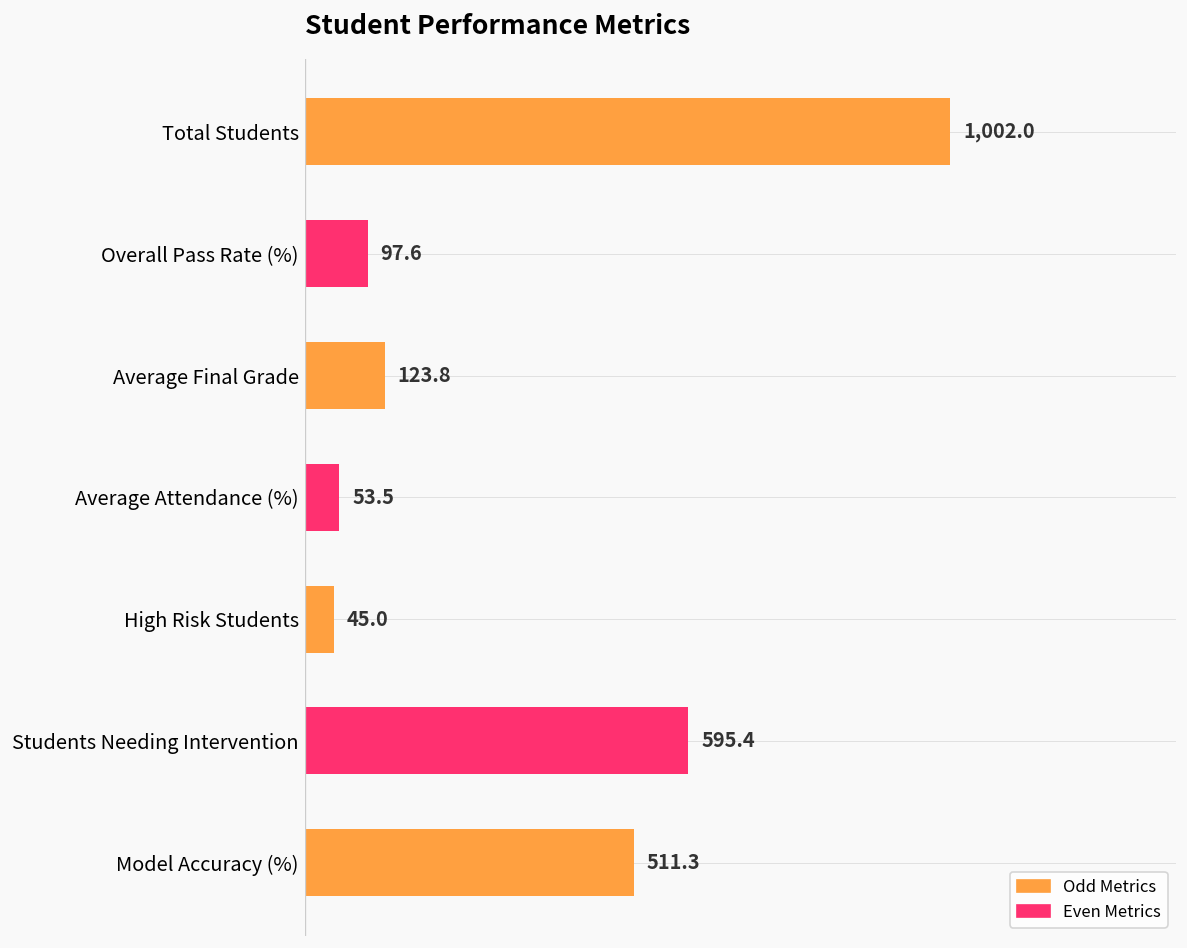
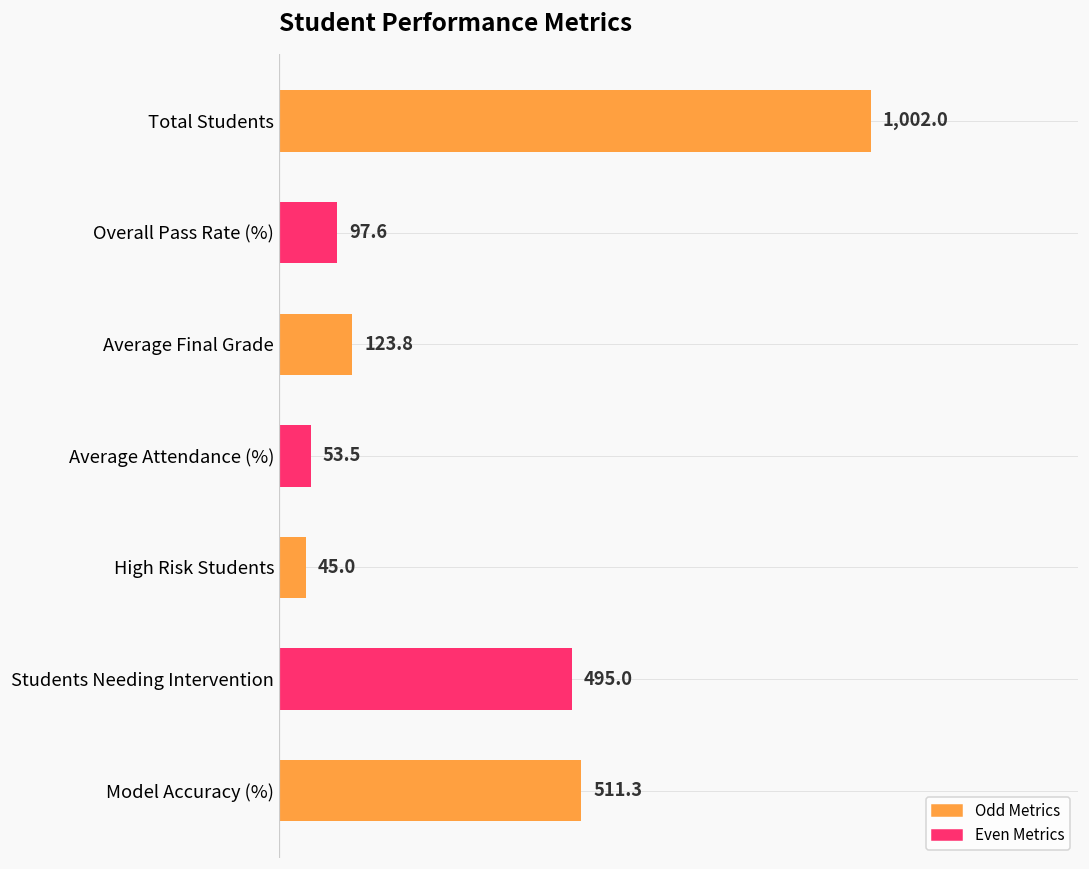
  {
-   "Students Needing Intervention": 595.4
+   "Students Needing Intervention": 495.0
  }
